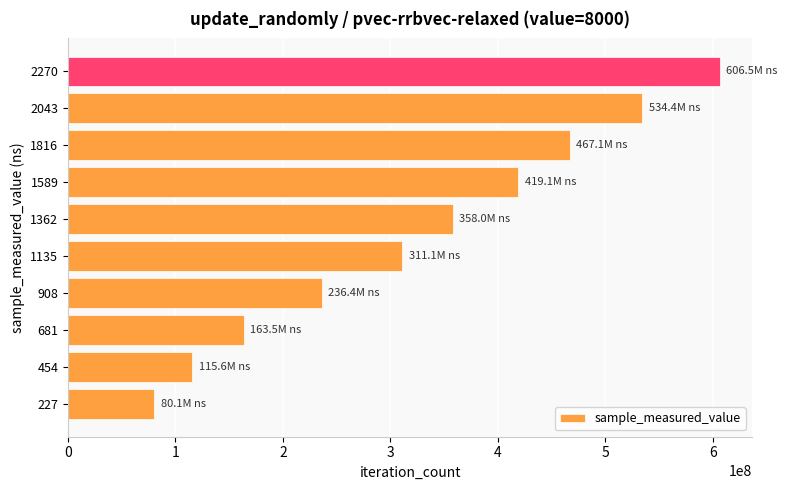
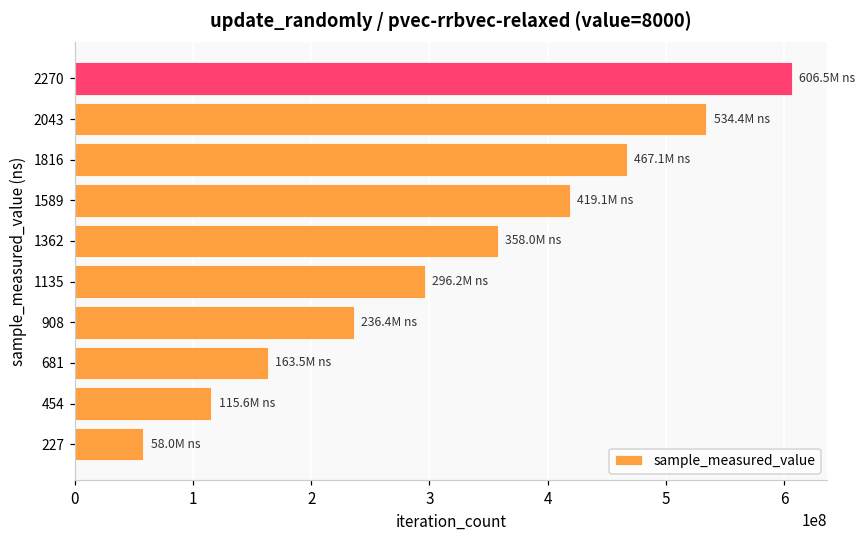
  {
    "2270": "606.5M",
    "2043": "534.4M",
    "1816": "467.1M",
    "1589": "419.1M",
    "1362": "358.0M",
-   "1135": "311.1M",
+   "1135": "296.2M",
    "908": "236.4M",
    "681": "163.5M",
    "454": "115.6M",
-   "227": "80.1M"
+   "227": "58.0M"
  }
